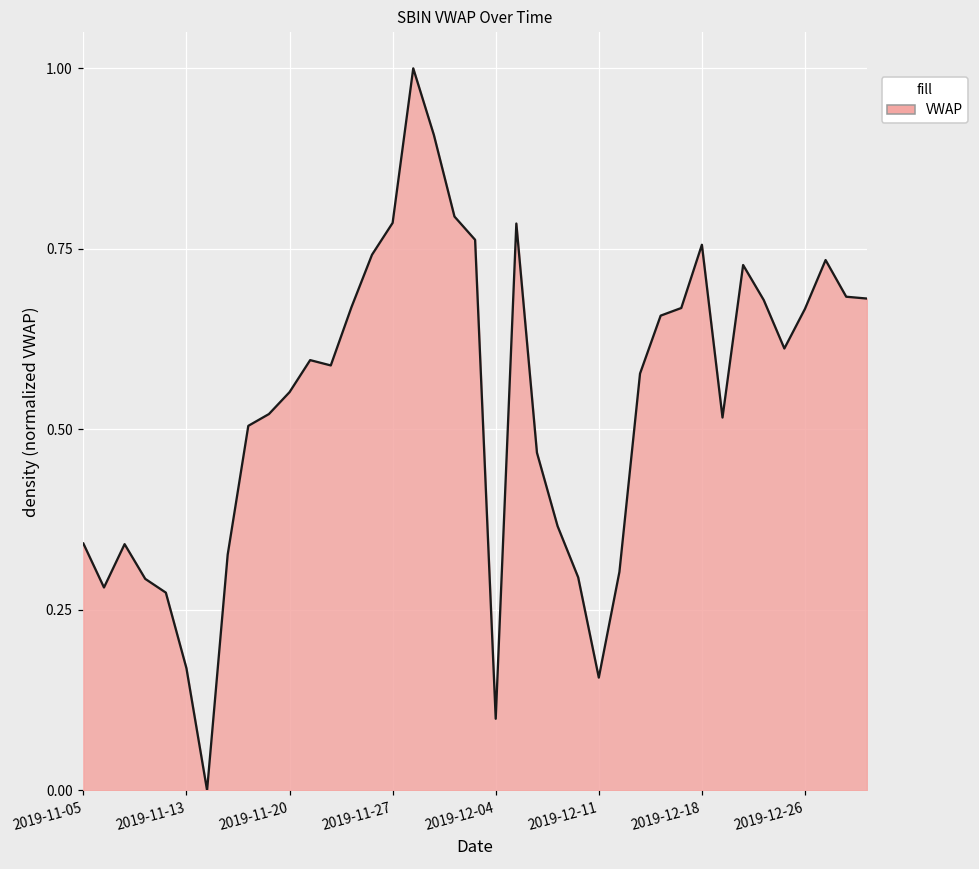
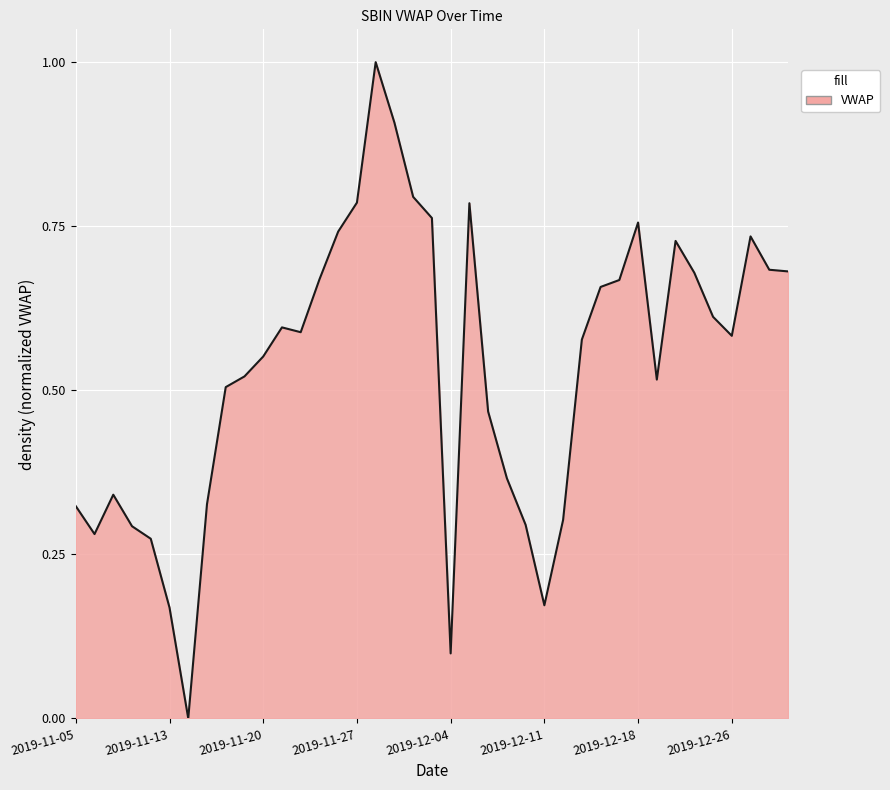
  {
-   "2019-11-05": 0.34,
+   "2019-11-05": 0.32,
    "2019-11-13": 0.17,
    "2019-11-20": 0.55,
    "2019-11-27": 0.79,
    "2019-12-04": 0.10,
-   "2019-12-11": 0.16,
+   "2019-12-11": 0.17,
    "2019-12-18": 0.76,
-   "2019-12-26": 0.67
+   "2019-12-26": 0.58
  }
